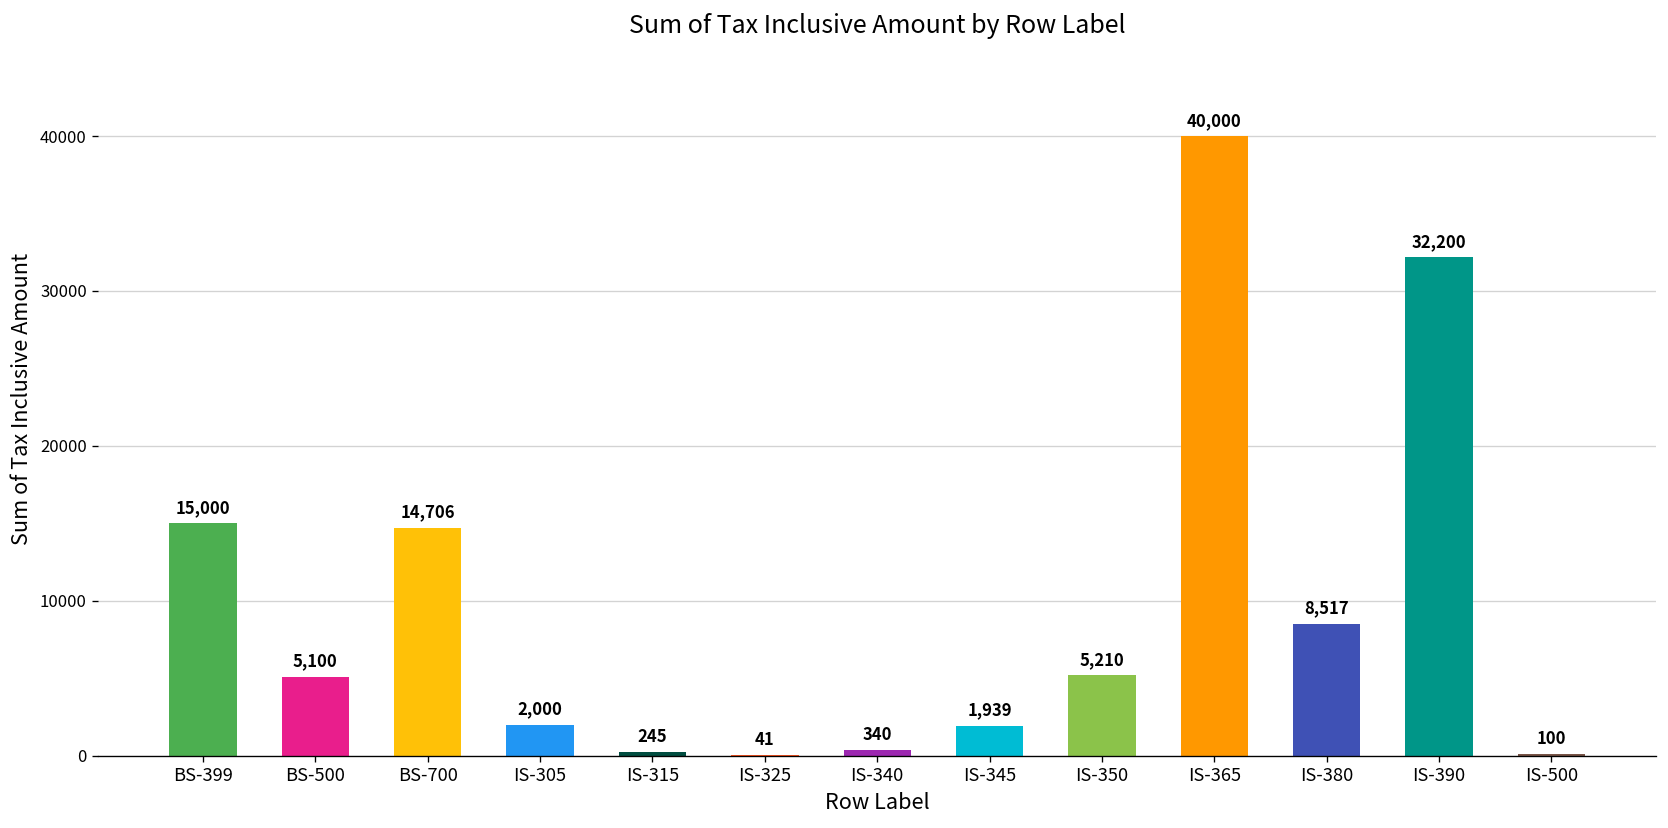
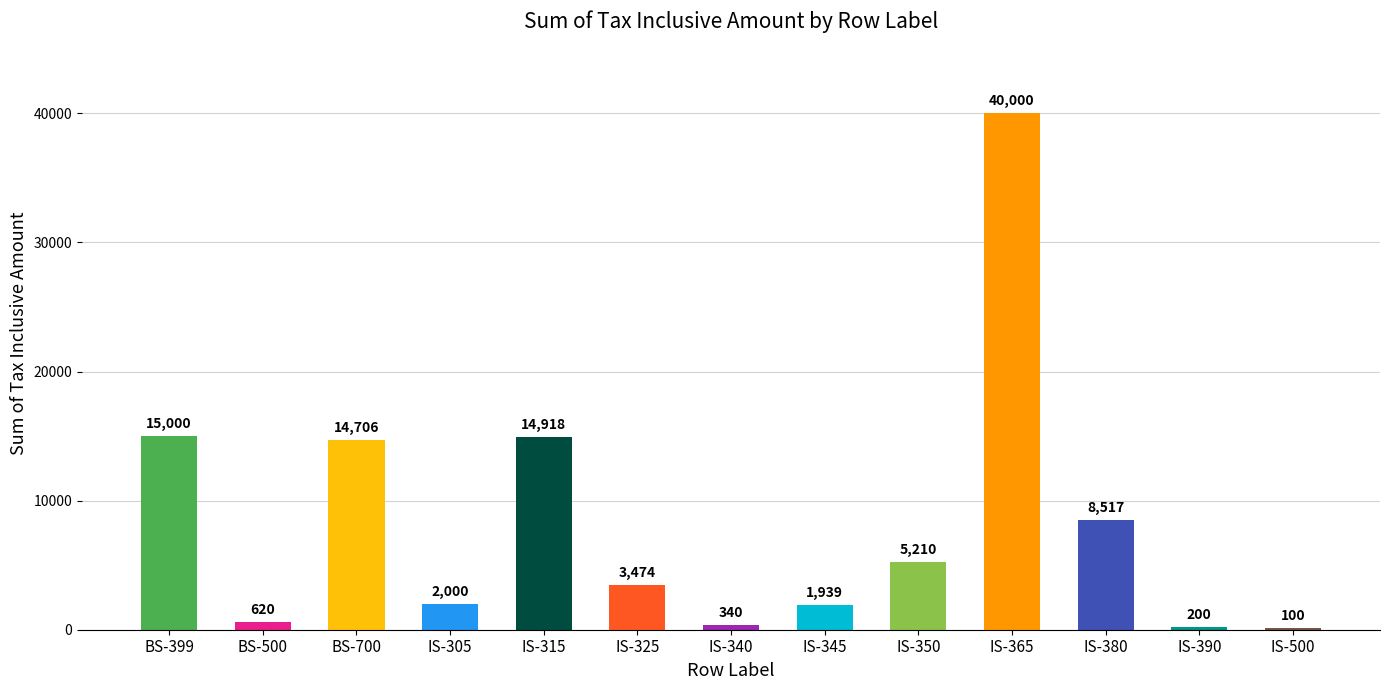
  {
    "BS-399": "15,000",
-   "BS-500": "5,100",
+   "BS-500": "620",
    "BS-700": "14,706",
    "IS-305": "2,000",
-   "IS-315": "245",
-   "IS-325": "41",
+   "IS-315": "14,918",
+   "IS-325": "3,474",
    "IS-340": "340",
    "IS-345": "1,939",
    "IS-350": "5,210",
    "IS-365": "40,000",
    "IS-380": "8,517",
-   "IS-390": "32,200",
+   "IS-390": "200",
    "IS-500": "100"
  }
